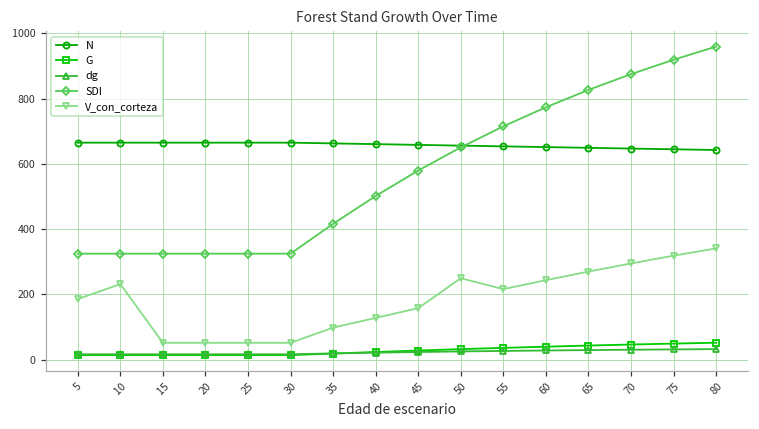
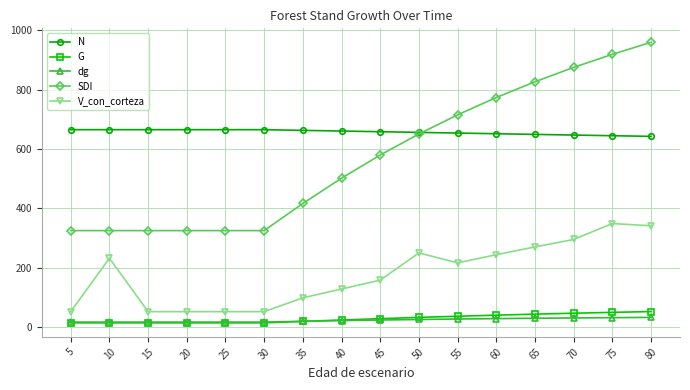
  {
    "V_con_corteza": {
-     "5": 190,
+     "5": 50,
      "10": 230,
      "15": 50,
      "20": 50,
      "25": 50,
      "30": 50,
      "35": 100,
      "40": 130,
      "45": 160,
      "50": 250,
      "55": 220,
      "60": 240,
      "65": 270,
      "70": 290,
-     "75": 320,
+     "75": 350,
      "80": 340
    }
  }
